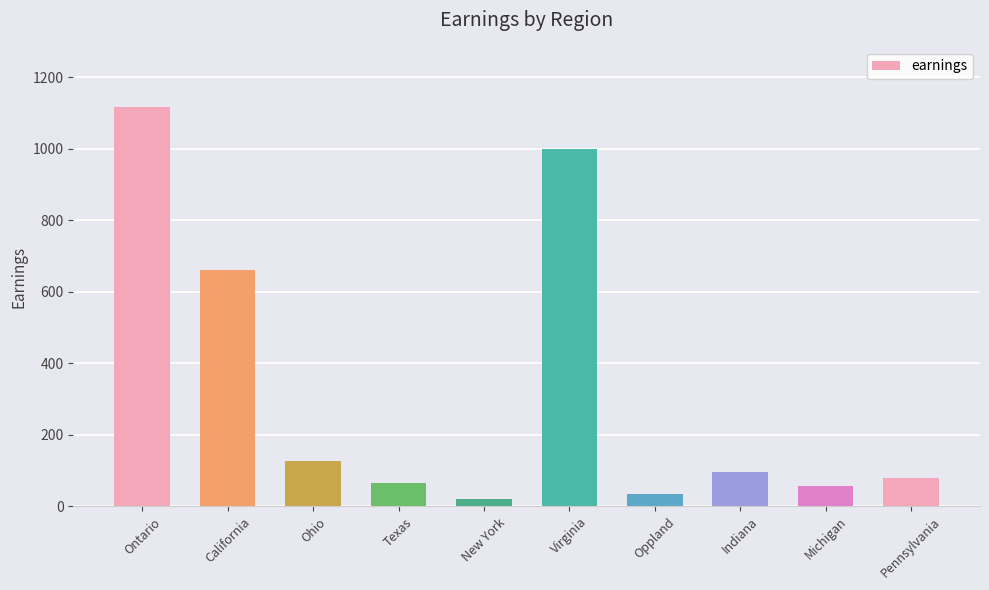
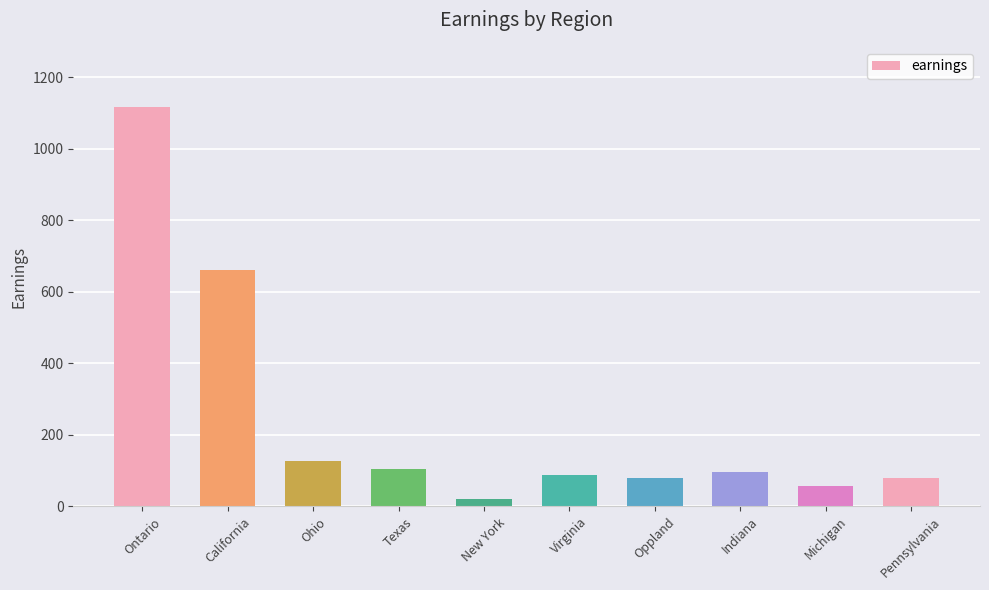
  {
    "Ontario": 1120,
    "California": 660,
    "Ohio": 130,
-   "Texas": 70,
+   "Texas": 100,
    "New York": 20,
-   "Virginia": 1000,
-   "Oppland": 30,
+   "Virginia": 90,
+   "Oppland": 80,
    "Indiana": 100,
    "Michigan": 60,
    "Pennsylvania": 80
  }
